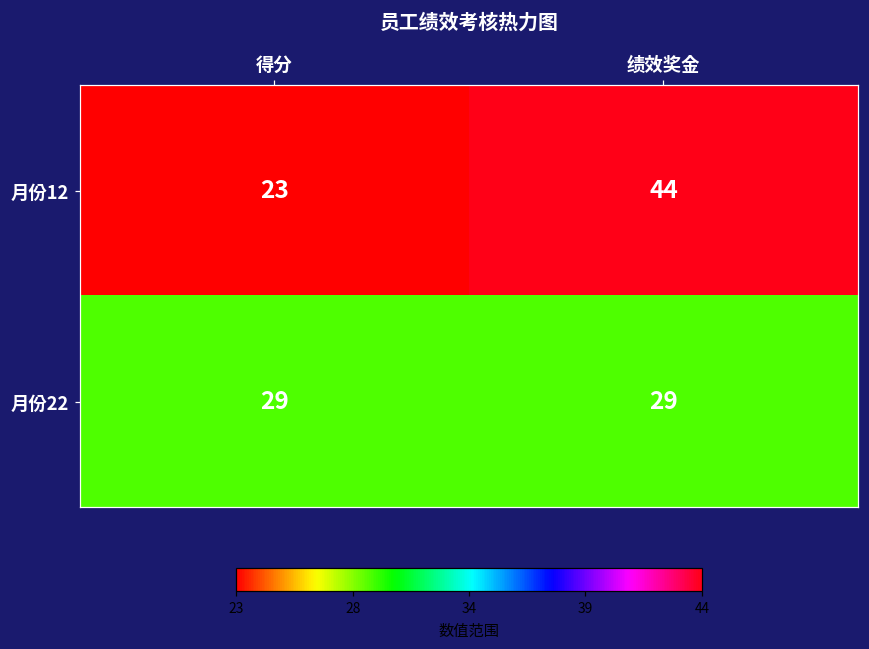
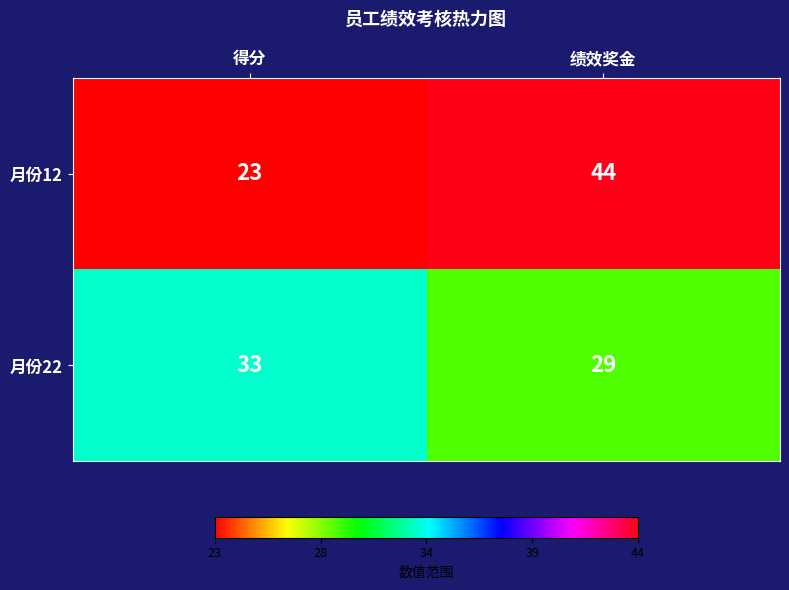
  {
    "月份12": {
      "得分": 23,
      "绩效奖金": 44
    },
    "月份22": {
-     "得分": 29,
+     "得分": 33,
      "绩效奖金": 29
    }
  }
